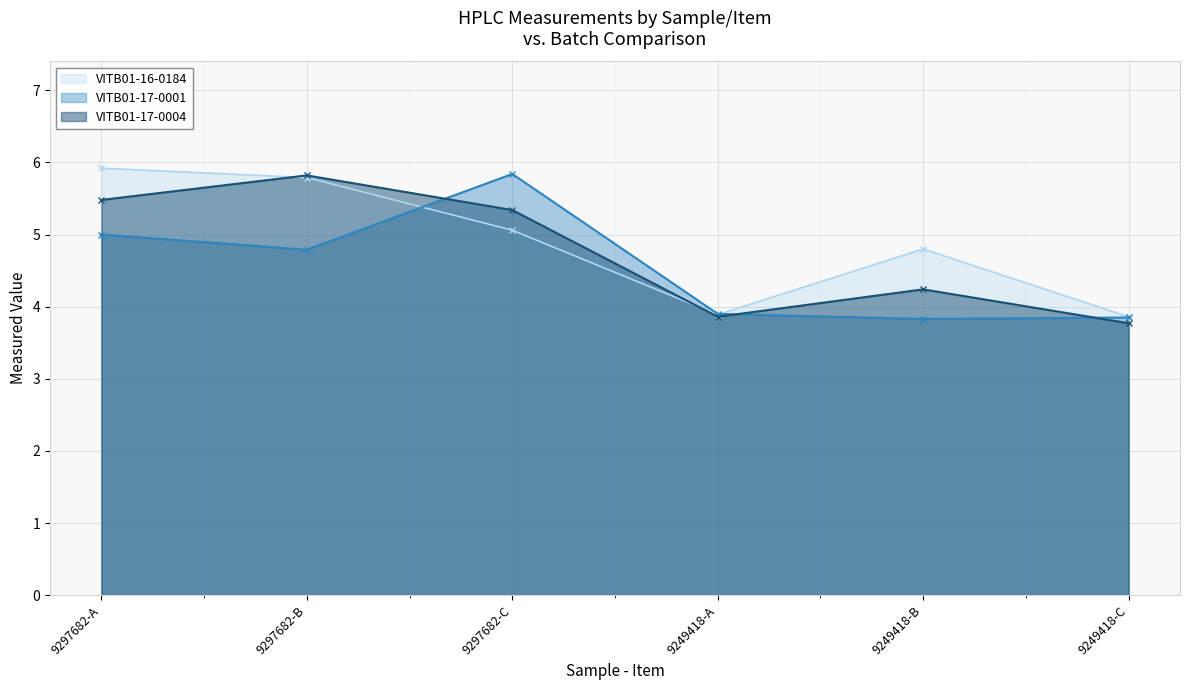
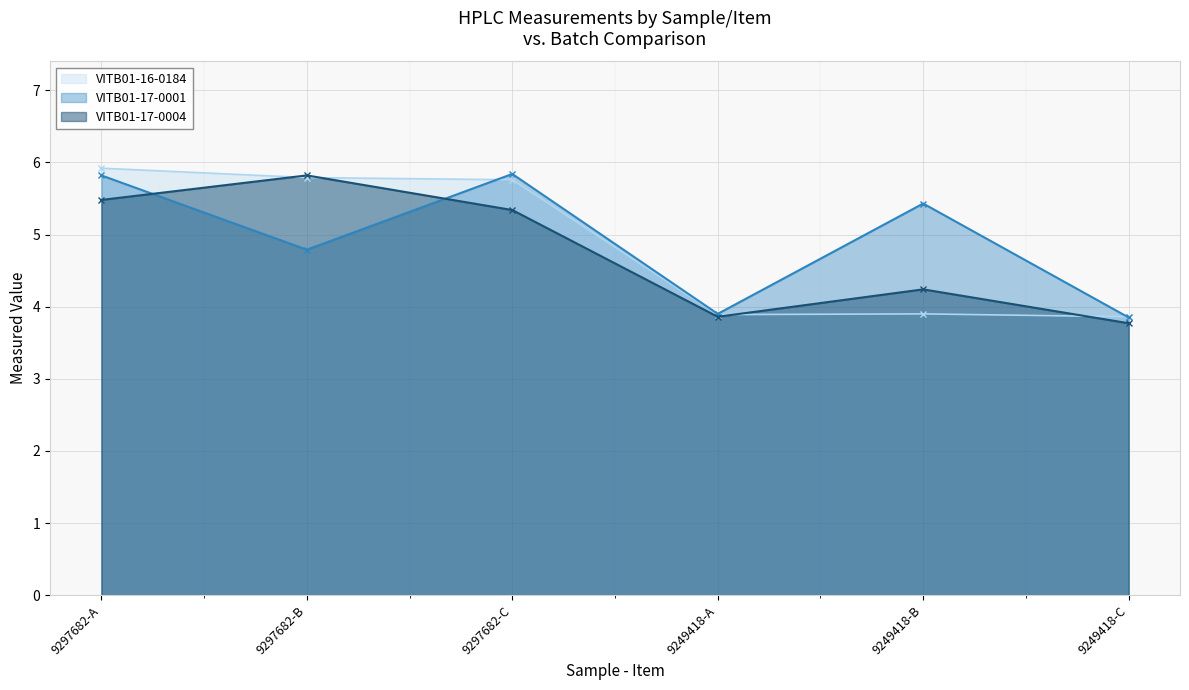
  {
    "VITB01-16-0184": {
      "9297682-A": 5.9,
-     "9297682-C": 5.1,
-     "9249418-B": 4.8
+     "9297682-C": 5.8,
+     "9249418-B": 3.9
    },
    "VITB01-17-0001": {
-     "9297682-A": 5.0,
+     "9297682-A": 5.8,
      "9297682-B": 4.8,
      "9297682-C": 5.8,
-     "9249418-B": 3.8
+     "9249418-B": 5.4
    },
    "VITB01-17-0004": {
      "9297682-A": 5.5,
      "9297682-C": 5.3,
      "9249418-B": 4.2,
      "9249418-C": 3.8
    }
  }
